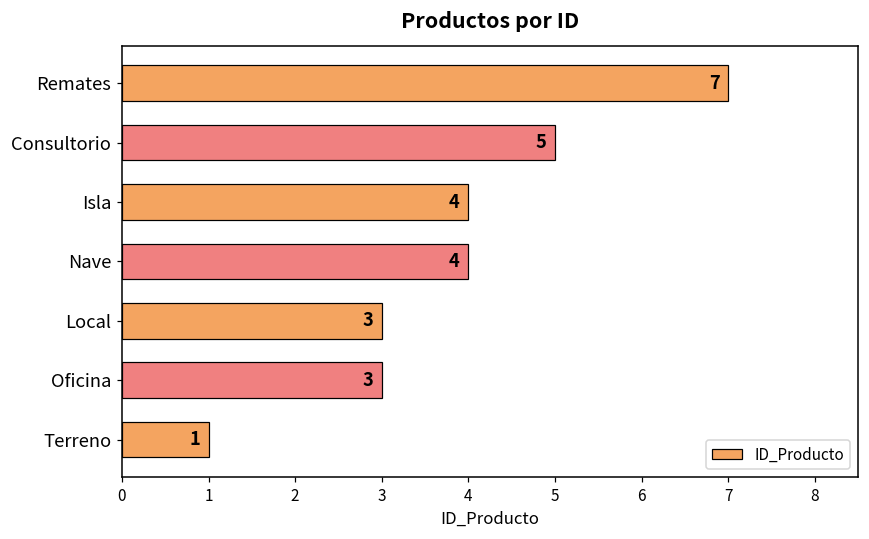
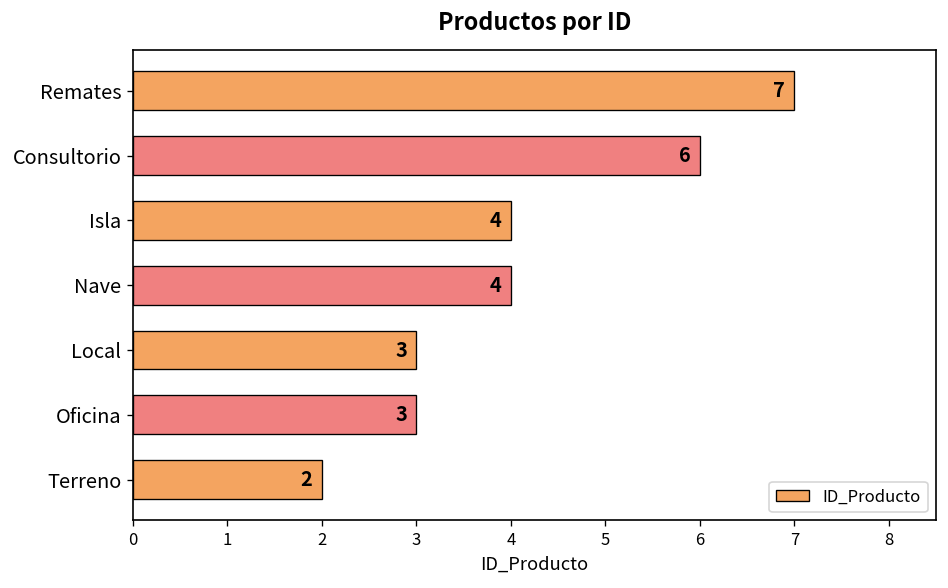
  {
    "Remates": 7,
-   "Consultorio": 5,
+   "Consultorio": 6,
    "Isla": 4,
    "Nave": 4,
    "Local": 3,
    "Oficina": 3,
-   "Terreno": 1
+   "Terreno": 2
  }
